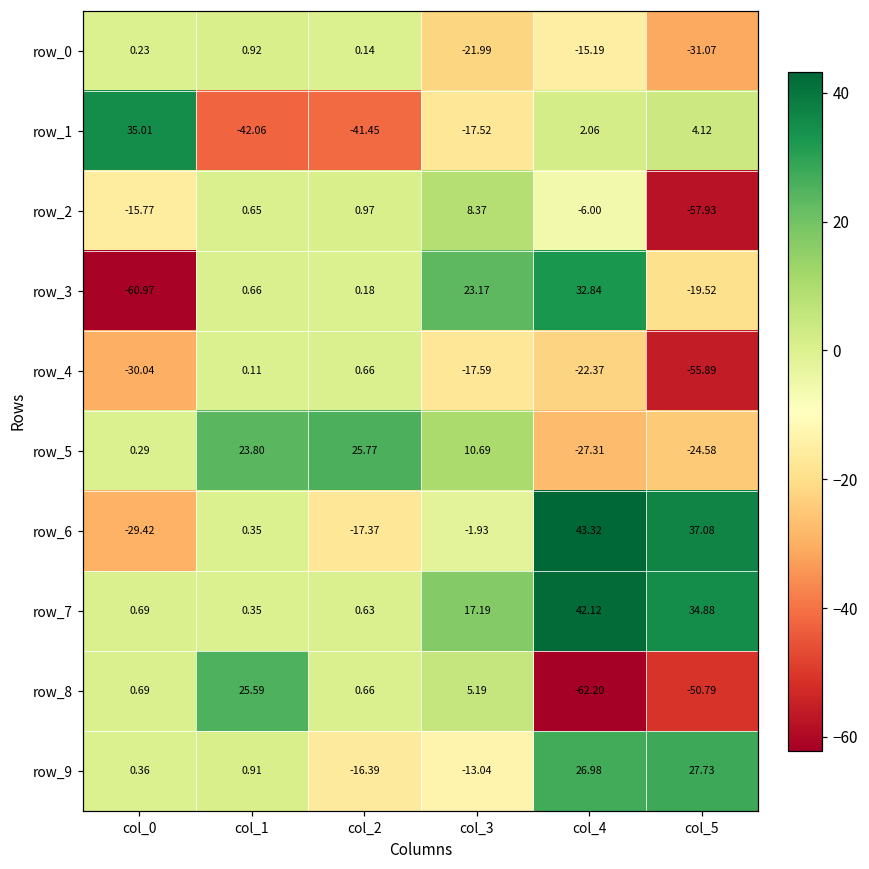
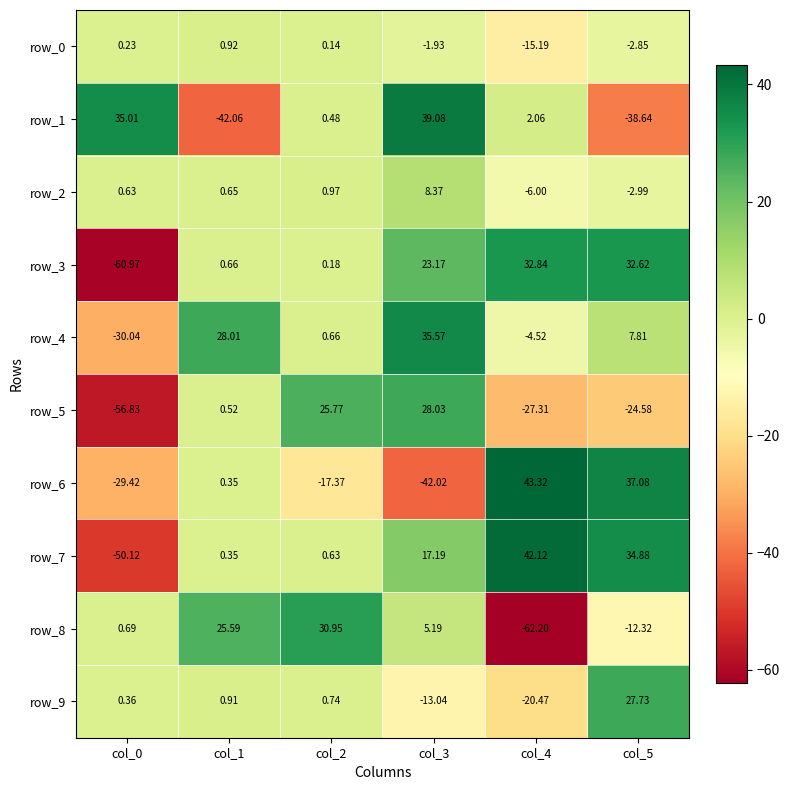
  {
    "row_0": {
      "col_0": 0.23,
      "col_1": 0.92,
      "col_2": 0.14,
-     "col_3": -21.99,
+     "col_3": -1.93,
      "col_4": -15.19,
-     "col_5": -31.07
+     "col_5": -2.85
    },
    "row_1": {
      "col_0": 35.01,
      "col_1": -42.06,
-     "col_2": -41.45,
-     "col_3": -17.52,
+     "col_2": 0.48,
+     "col_3": 39.08,
      "col_4": 2.06,
-     "col_5": 4.12
+     "col_5": -38.64
    },
    "row_2": {
-     "col_0": -15.77,
+     "col_0": 0.63,
      "col_1": 0.65,
      "col_2": 0.97,
      "col_3": 8.37,
      "col_4": -6.00,
-     "col_5": -57.93
+     "col_5": -2.99
    },
    "row_3": {
      "col_0": -60.97,
      "col_1": 0.66,
      "col_2": 0.18,
      "col_3": 23.17,
      "col_4": 32.84,
-     "col_5": -19.52
+     "col_5": 32.62
    },
    "row_4": {
      "col_0": -30.04,
-     "col_1": 0.11,
+     "col_1": 28.01,
      "col_2": 0.66,
-     "col_3": -17.59,
-     "col_4": -22.37,
-     "col_5": -55.89
+     "col_3": 35.57,
+     "col_4": -4.52,
+     "col_5": 7.81
    },
    "row_5": {
-     "col_0": 0.29,
-     "col_1": 23.80,
+     "col_0": -56.83,
+     "col_1": 0.52,
      "col_2": 25.77,
-     "col_3": 10.69,
+     "col_3": 28.03,
      "col_4": -27.31,
      "col_5": -24.58
    },
    "row_6": {
      "col_0": -29.42,
      "col_1": 0.35,
      "col_2": -17.37,
-     "col_3": -1.93,
+     "col_3": -42.02,
      "col_4": 43.32,
      "col_5": 37.08
    },
    "row_7": {
-     "col_0": 0.69,
+     "col_0": -50.12,
      "col_1": 0.35,
      "col_2": 0.63,
      "col_3": 17.19,
      "col_4": 42.12,
      "col_5": 34.88
    },
    "row_8": {
      "col_0": 0.69,
      "col_1": 25.59,
-     "col_2": 0.66,
+     "col_2": 30.95,
      "col_3": 5.19,
      "col_4": -62.20,
-     "col_5": -50.79
+     "col_5": -12.32
    },
    "row_9": {
      "col_0": 0.36,
      "col_1": 0.91,
-     "col_2": -16.39,
+     "col_2": 0.74,
      "col_3": -13.04,
-     "col_4": 26.98,
+     "col_4": -20.47,
      "col_5": 27.73
    }
  }
